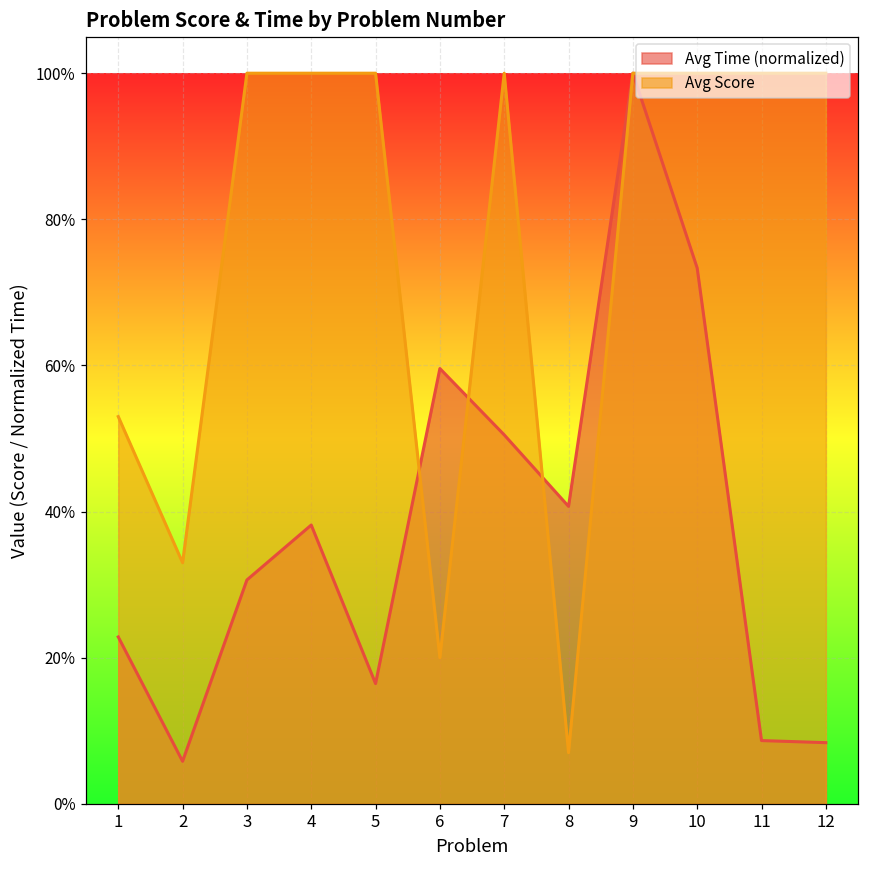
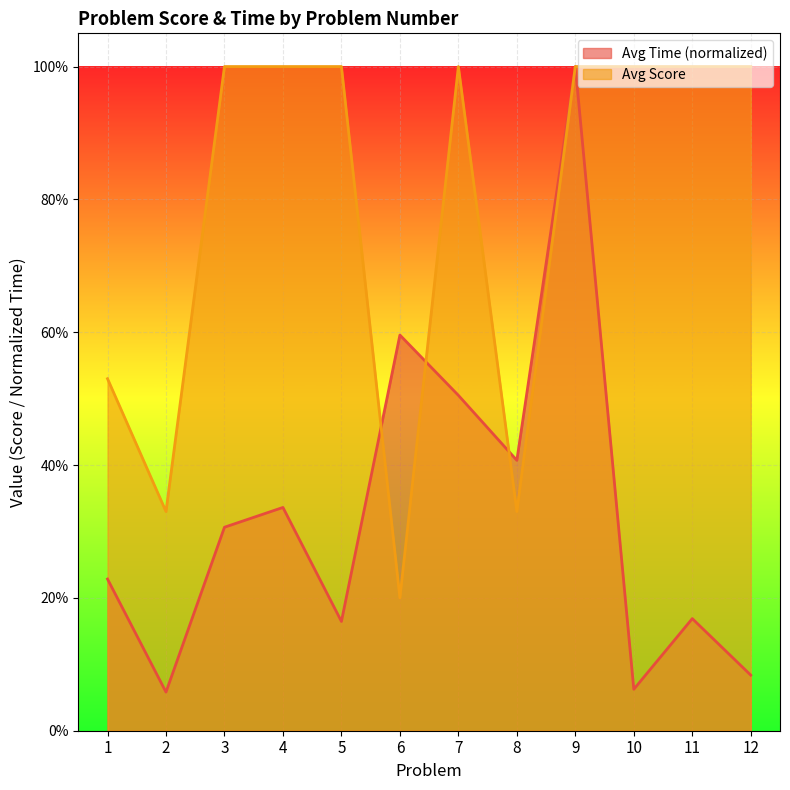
  {
    "Avg Time (normalized)": {
      "1": "23%",
      "2": "6%",
      "3": "31%",
-     "4": "38%",
+     "4": "34%",
      "5": "16%",
      "6": "60%",
      "7": "50%",
      "8": "41%",
-     "10": "73%",
-     "11": "9%",
+     "10": "6%",
+     "11": "17%",
      "12": "8%"
    },
    "Avg Score": {
      "1": "53%",
      "2": "33%",
      "3": "100%",
      "4": "100%",
      "5": "100%",
      "6": "20%",
      "7": "100%",
-     "8": "7%"
+     "8": "33%"
    }
  }
